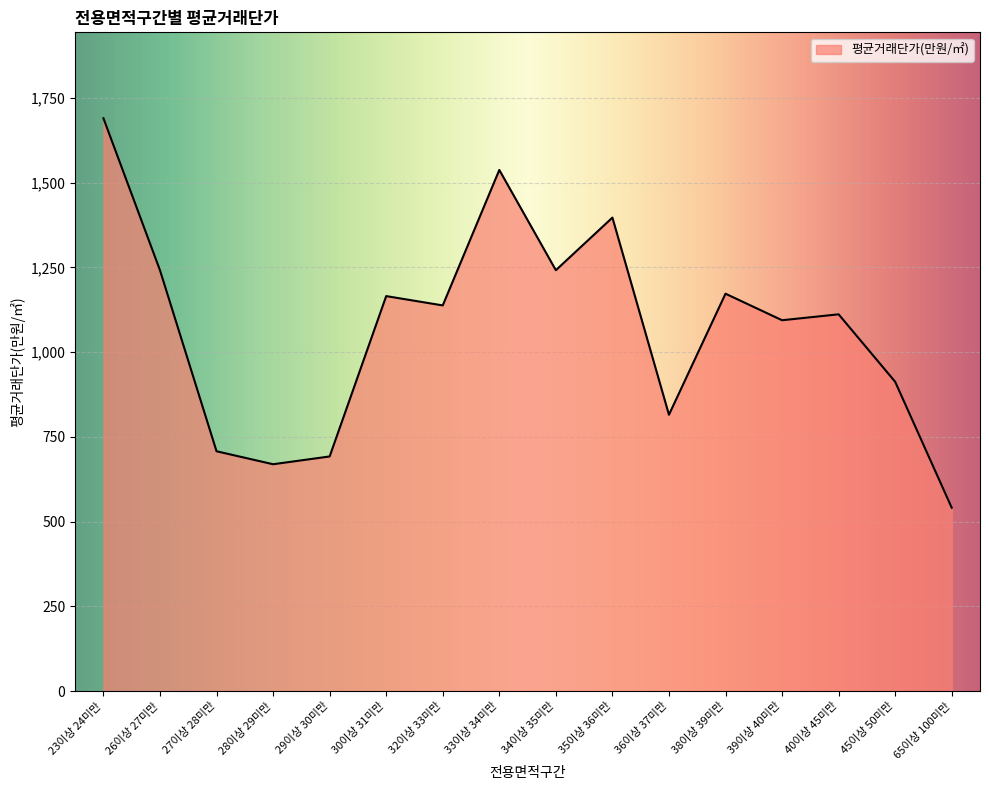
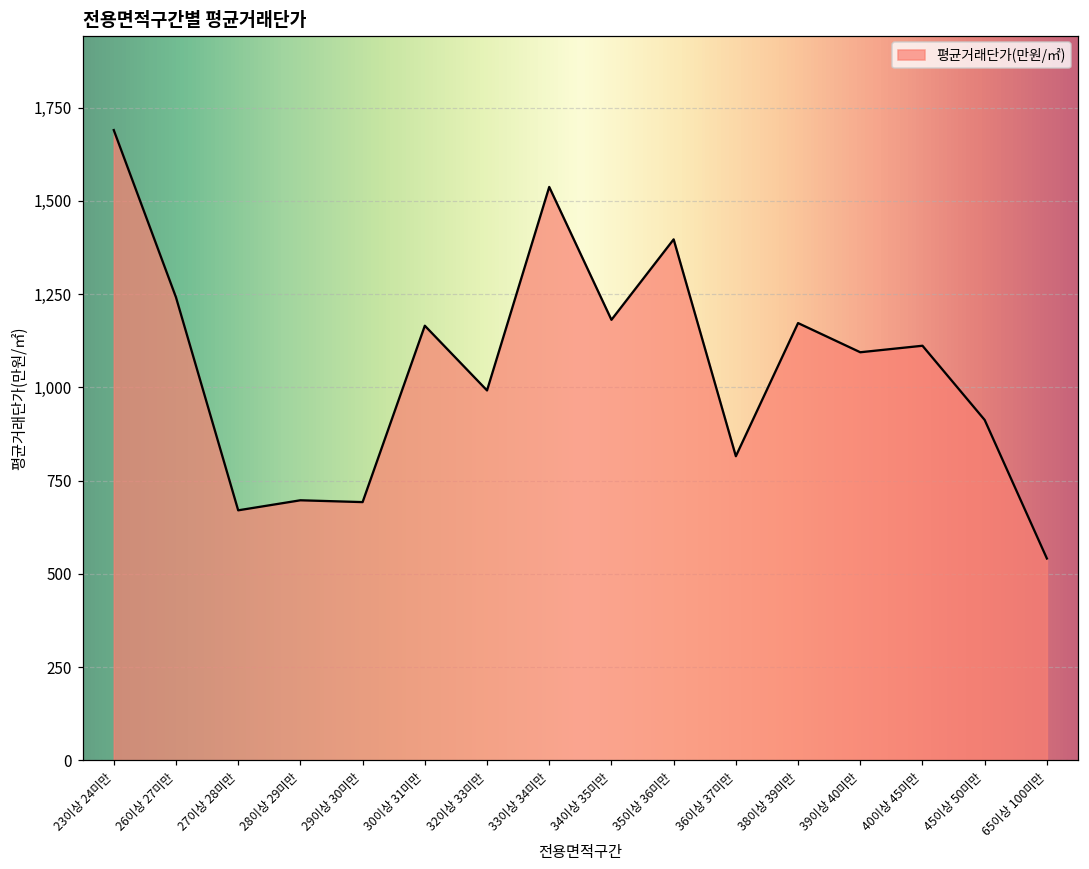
  {
    "23이상 24미만": "1,690",
    "26이상 27미만": "1,240",
-   "27이상 28미만": "710",
-   "28이상 29미만": "670",
+   "27이상 28미만": "670",
+   "28이상 29미만": "700",
    "29이상 30미만": "690",
    "30이상 31미만": "1,170",
-   "32이상 33미만": "1,140",
+   "32이상 33미만": "990",
    "33이상 34미만": "1,540",
-   "34이상 35미만": "1,240",
+   "34이상 35미만": "1,180",
    "35이상 36미만": "1,400",
    "36이상 37미만": "820",
    "38이상 39미만": "1,170",
    "39이상 40미만": "1,090",
    "40이상 45미만": "1,110",
    "45이상 50미만": "910",
    "65이상 100미만": "540"
  }
